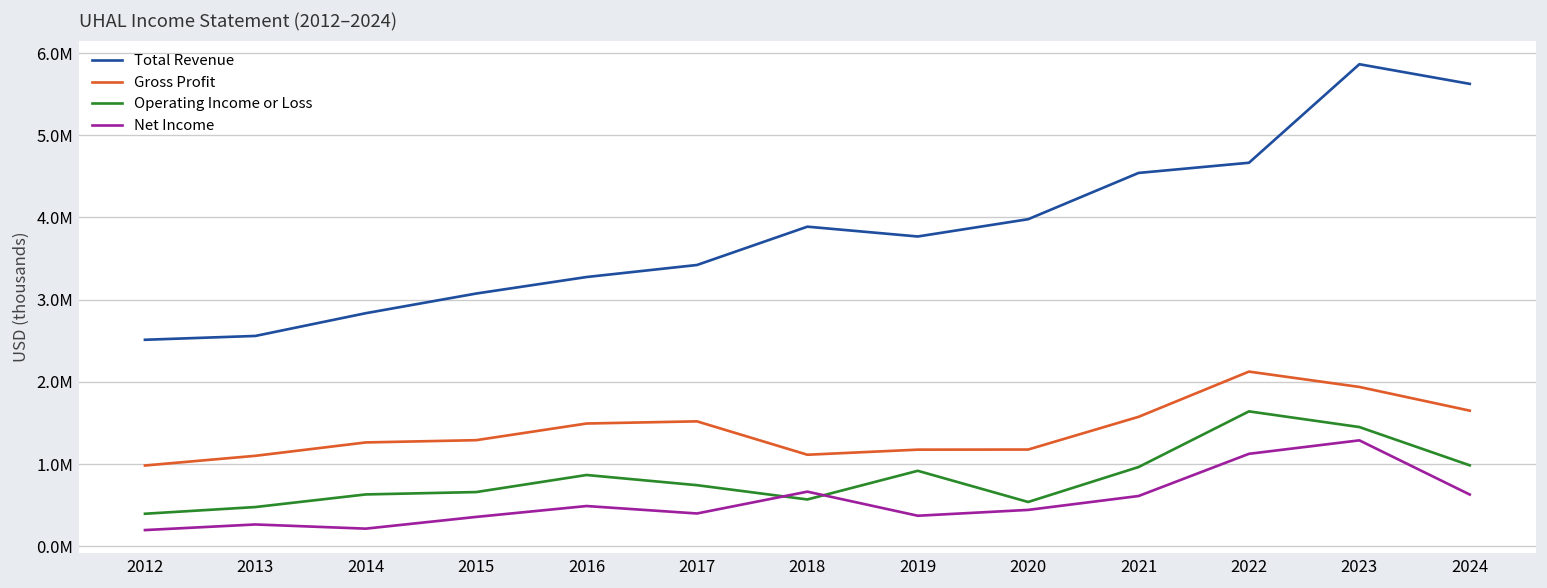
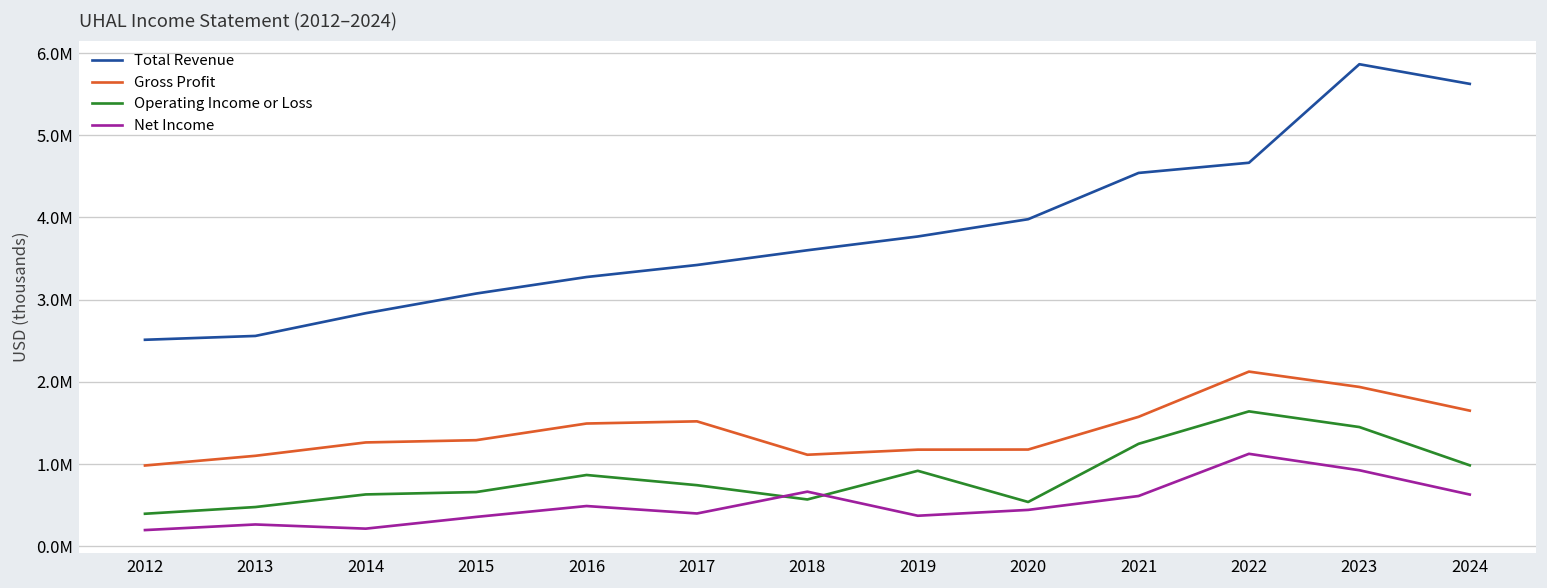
  {
    "Total Revenue": {
      "2012": 2500000,
      "2013": 2600000,
      "2014": 2800000,
      "2015": 3100000,
      "2016": 3300000,
      "2017": 3400000,
-     "2018": 3900000,
+     "2018": 3600000,
      "2019": 3800000,
      "2020": 4000000,
      "2021": 4500000,
      "2022": 4700000,
      "2023": 5900000,
      "2024": 5600000
    },
    "Gross Profit": {
      "2012": 1000000,
      "2013": 1100000,
      "2014": 1300000,
      "2015": 1300000,
      "2016": 1500000,
      "2017": 1500000,
      "2018": 1100000,
      "2019": 1200000,
      "2020": 1200000,
      "2021": 1600000,
      "2022": 2100000,
      "2023": 1900000,
      "2024": 1600000
    },
    "Operating Income or Loss": {
      "2012": 400000,
      "2013": 500000,
      "2014": 600000,
      "2015": 700000,
      "2016": 900000,
      "2017": 700000,
      "2018": 600000,
      "2019": 900000,
      "2020": 500000,
-     "2021": 1000000,
+     "2021": 1200000,
      "2022": 1600000,
      "2023": 1500000,
      "2024": 1000000
    },
    "Net Income": {
      "2012": 200000,
      "2013": 300000,
      "2014": 200000,
      "2015": 400000,
      "2016": 500000,
      "2017": 400000,
      "2018": 700000,
      "2019": 400000,
      "2020": 400000,
      "2021": 600000,
      "2022": 1100000,
-     "2023": 1300000,
+     "2023": 900000,
      "2024": 600000
    }
  }
